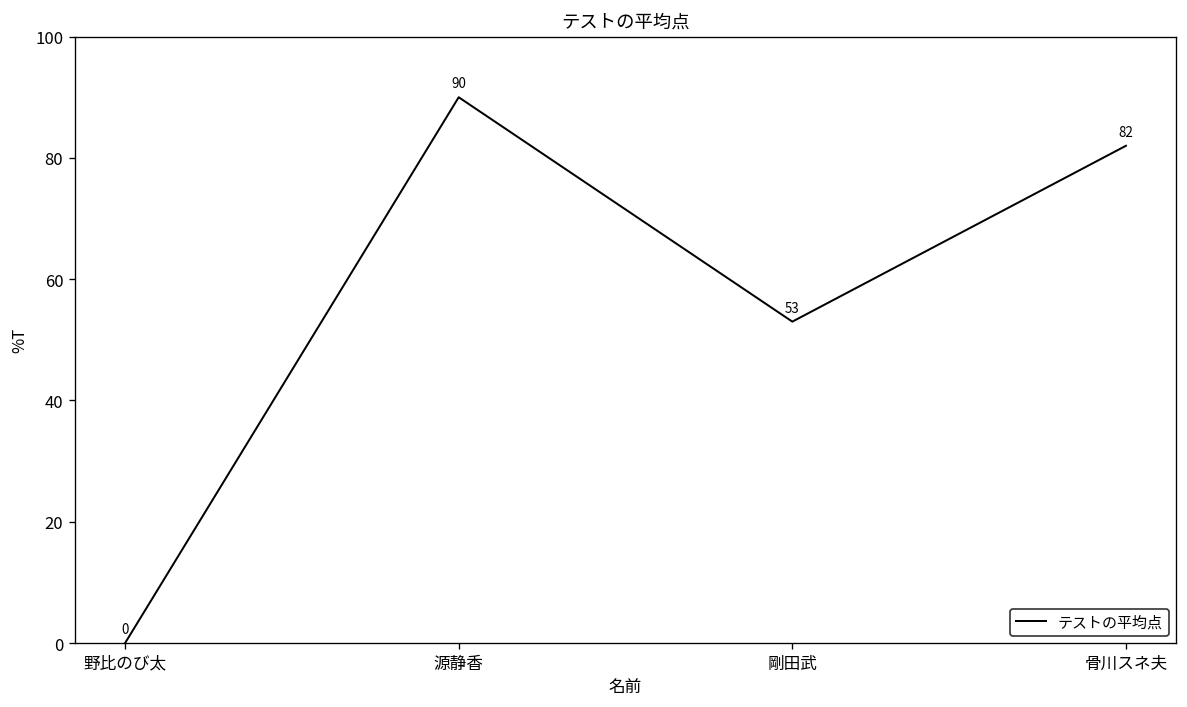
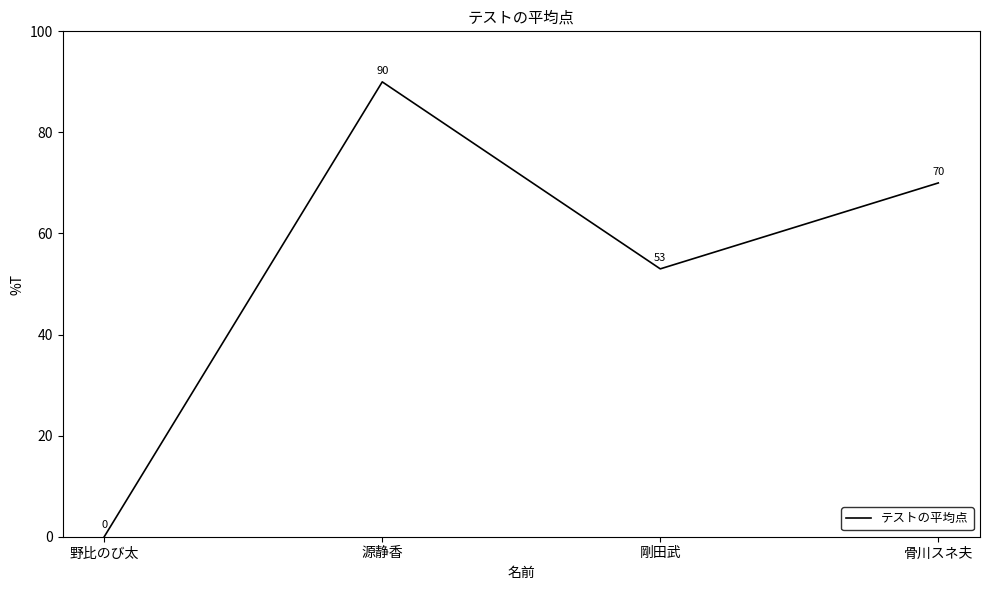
  {
    "野比のび太": 0,
    "源静香": 90,
    "剛田武": 53,
-   "骨川スネ夫": 82
+   "骨川スネ夫": 70
  }
